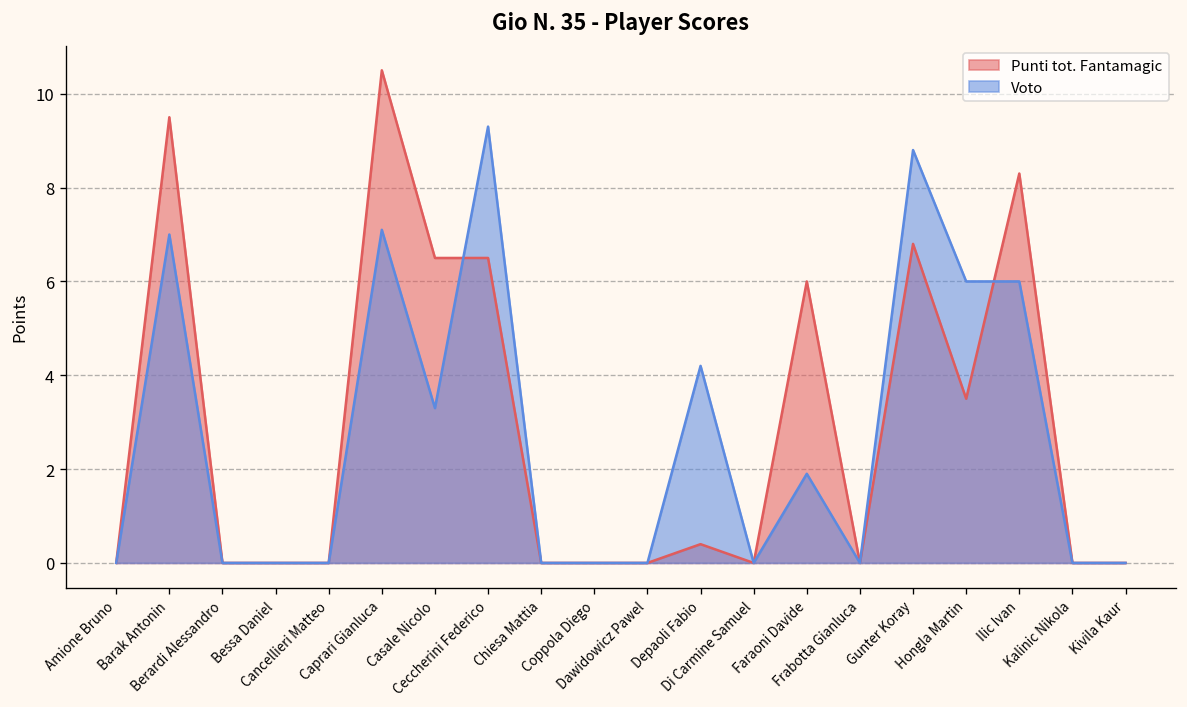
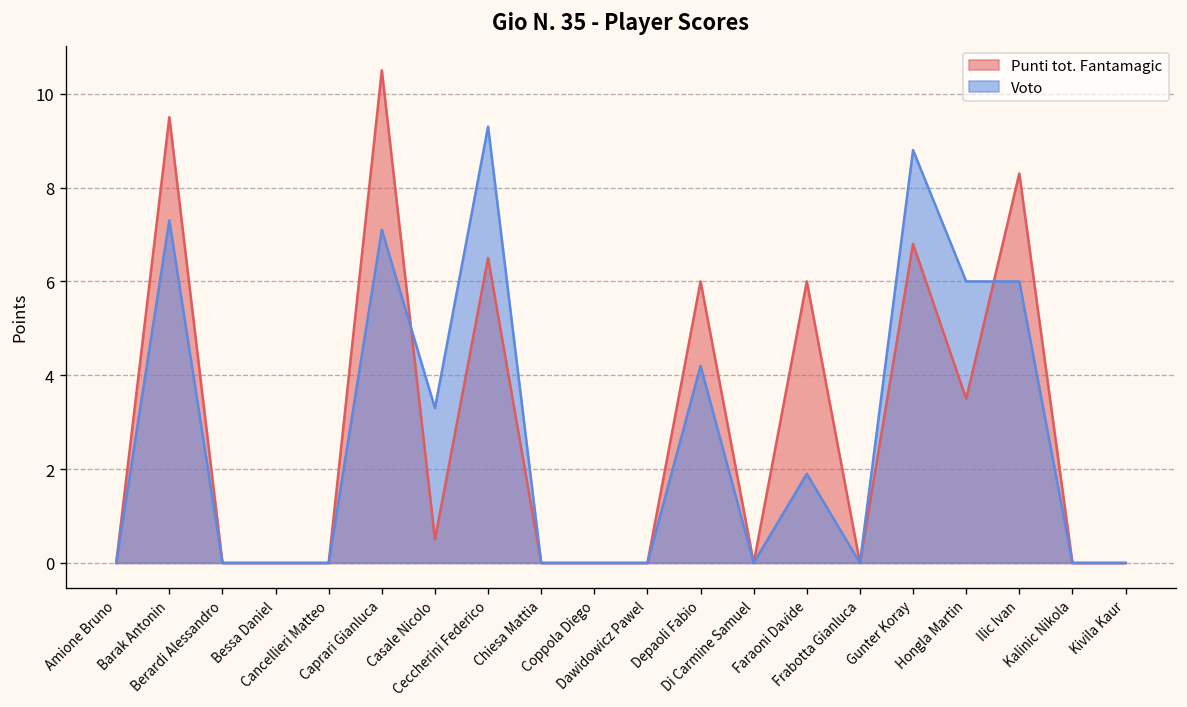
  {
    "Punti tot. Fantamagic": {
      "Barak Antonin": 9.5,
      "Caprari Gianluca": 10.5,
-     "Casale Nicolo": 6.5,
+     "Casale Nicolo": 0.5,
      "Ceccherini Federico": 6.5,
-     "Depaoli Fabio": 0.4,
+     "Depaoli Fabio": 6.0,
      "Faraoni Davide": 6.0,
      "Gunter Koray": 6.8,
      "Hongla Martin": 3.5,
      "Ilic Ivan": 8.3
    },
    "Voto": {
-     "Barak Antonin": 7.0,
+     "Barak Antonin": 7.3,
      "Caprari Gianluca": 7.1,
      "Casale Nicolo": 3.3,
      "Ceccherini Federico": 9.3,
      "Depaoli Fabio": 4.2,
      "Faraoni Davide": 1.9,
      "Gunter Koray": 8.8,
      "Hongla Martin": 6.0,
      "Ilic Ivan": 6.0
    }
  }
